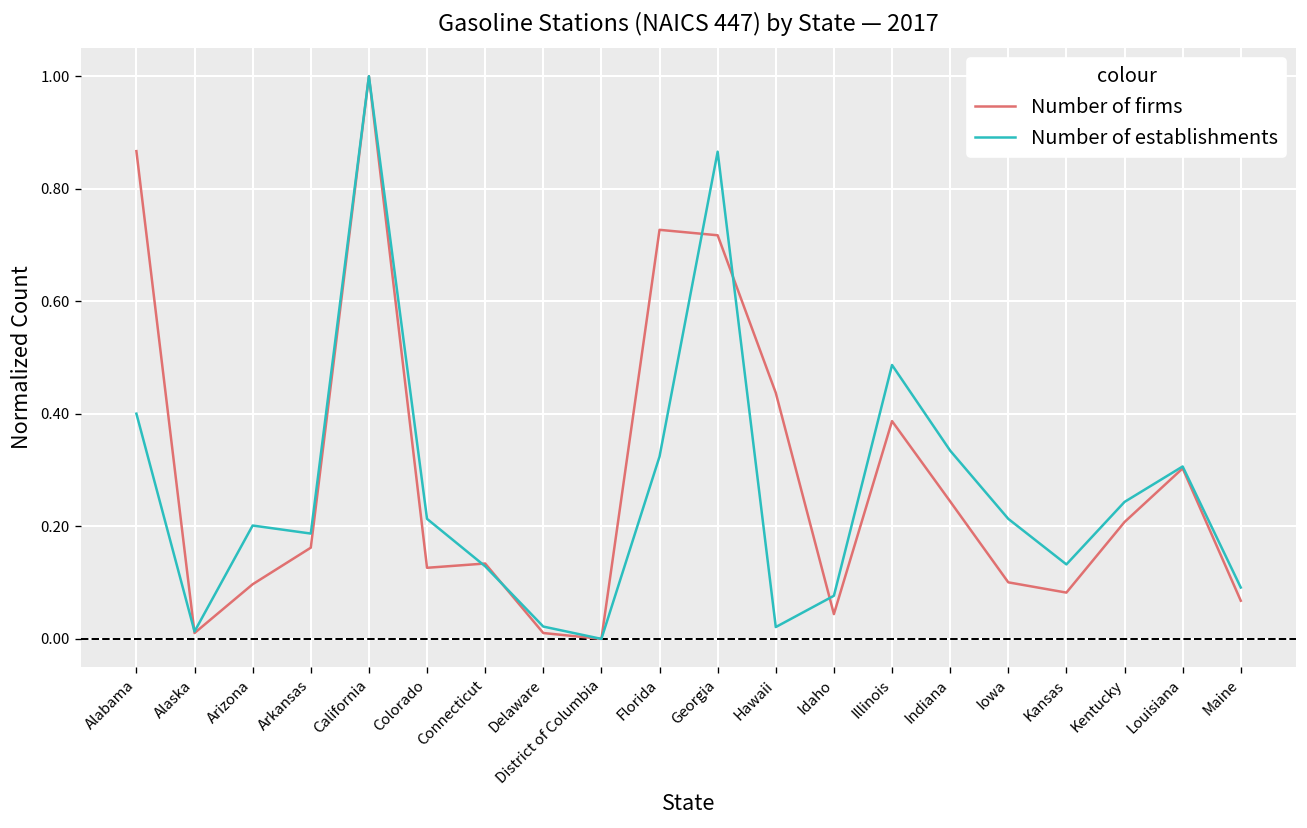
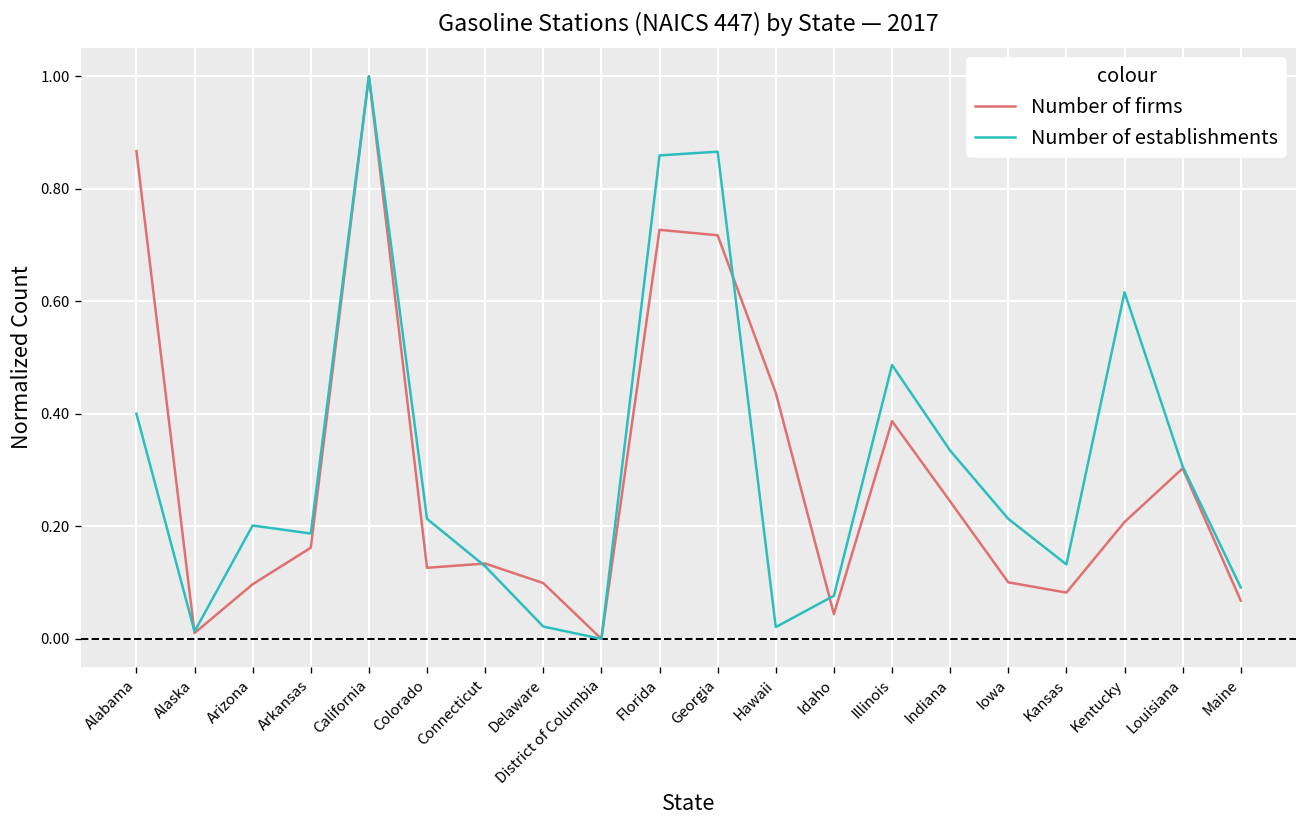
  {
    "Number of firms": {
      "Alabama": 0.87,
      "Arizona": 0.10,
      "Arkansas": 0.16,
      "Colorado": 0.13,
-     "Delaware": 0.01,
+     "Delaware": 0.10,
      "Florida": 0.73,
      "Georgia": 0.72,
      "Hawaii": 0.44,
      "Idaho": 0.04,
      "Illinois": 0.39,
      "Indiana": 0.24,
      "Iowa": 0.10,
      "Kansas": 0.08,
      "Kentucky": 0.21,
      "Maine": 0.07
    },
    "Number of establishments": {
      "Alabama": 0.40,
      "Arizona": 0.20,
      "Arkansas": 0.19,
      "Colorado": 0.21,
      "Delaware": 0.02,
-     "Florida": 0.32,
+     "Florida": 0.86,
      "Georgia": 0.87,
      "Hawaii": 0.02,
      "Idaho": 0.08,
      "Illinois": 0.49,
      "Indiana": 0.33,
      "Iowa": 0.21,
      "Kansas": 0.13,
-     "Kentucky": 0.24,
+     "Kentucky": 0.62,
      "Maine": 0.09
    }
  }
